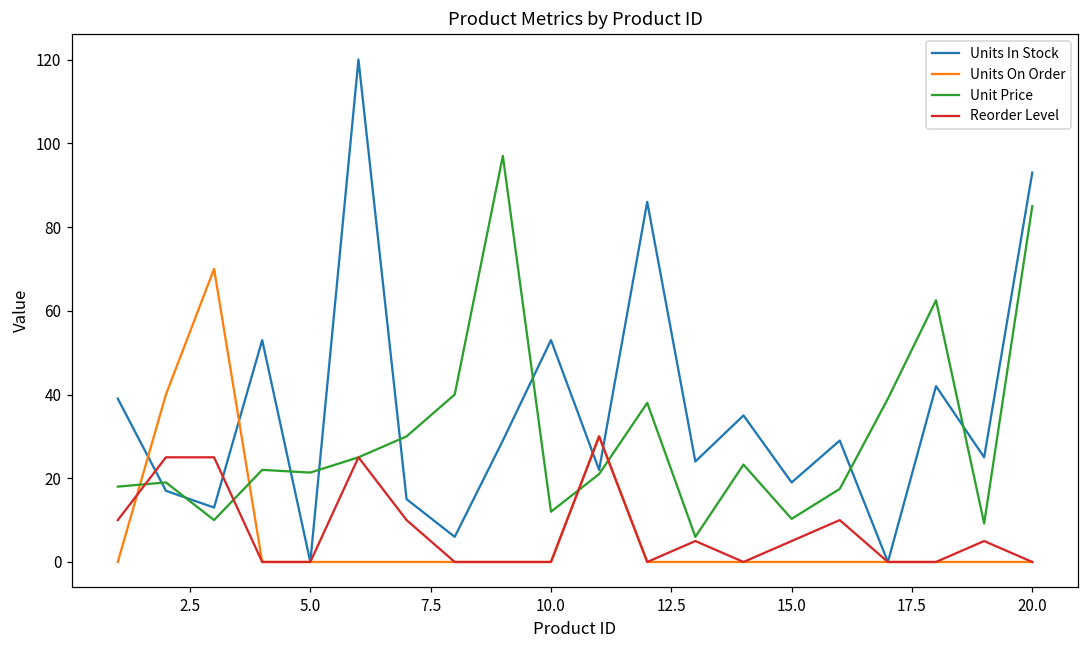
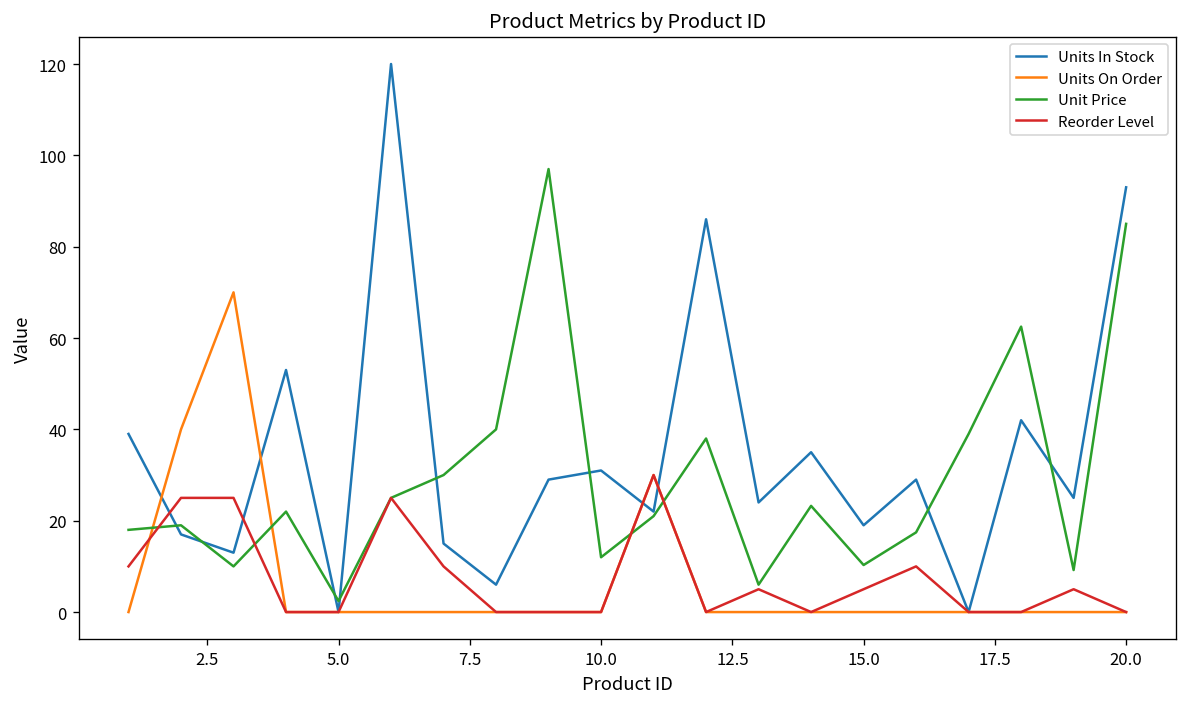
  {
    "Units In Stock": {
-     "10.0": 53,
+     "10.0": 31,
      "15.0": 19,
      "20.0": 93
    },
    "Units On Order": {
      "15.0": 0
    },
    "Unit Price": {
-     "5.0": 21,
+     "5.0": 2,
      "10.0": 12,
      "15.0": 10,
      "20.0": 85
    },
    "Reorder Level": {
      "15.0": 5
    }
  }
